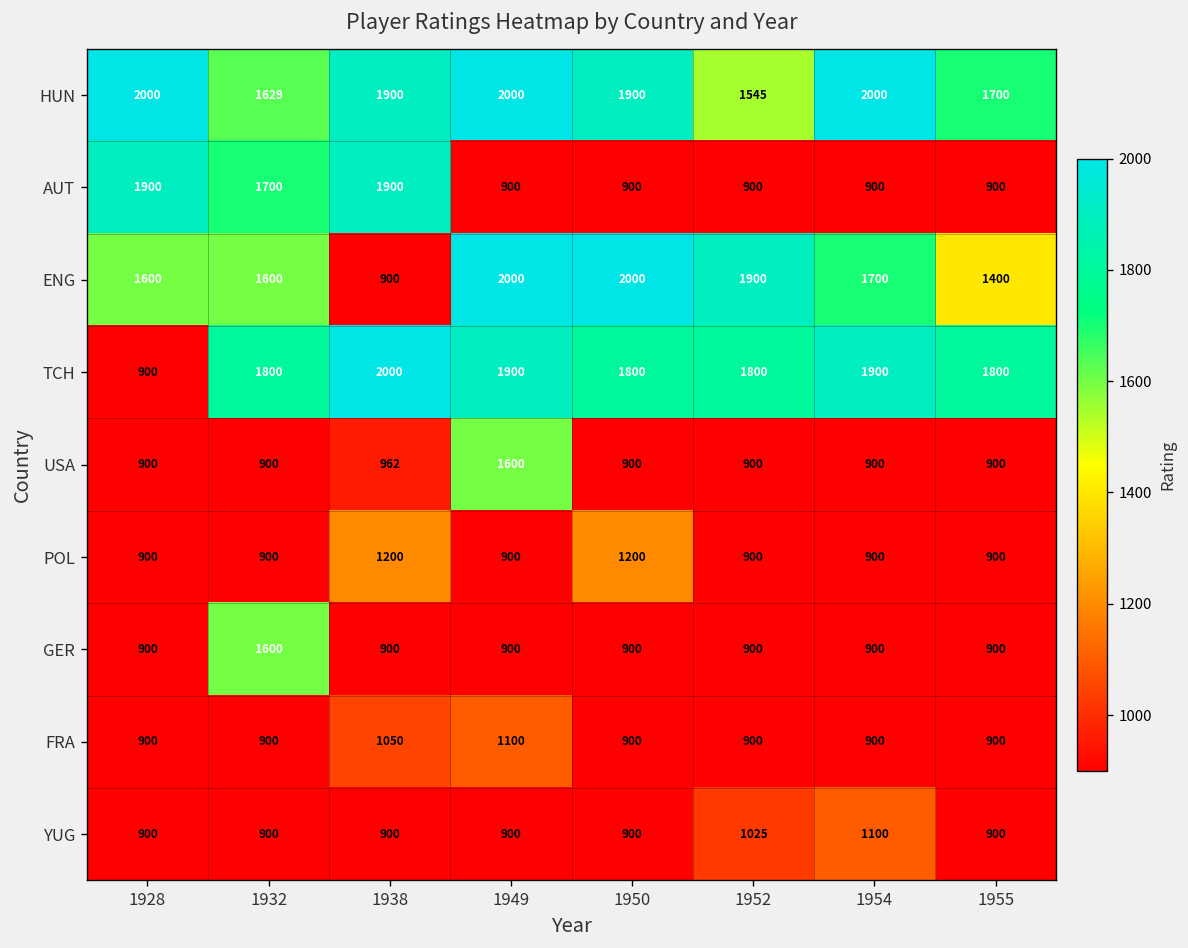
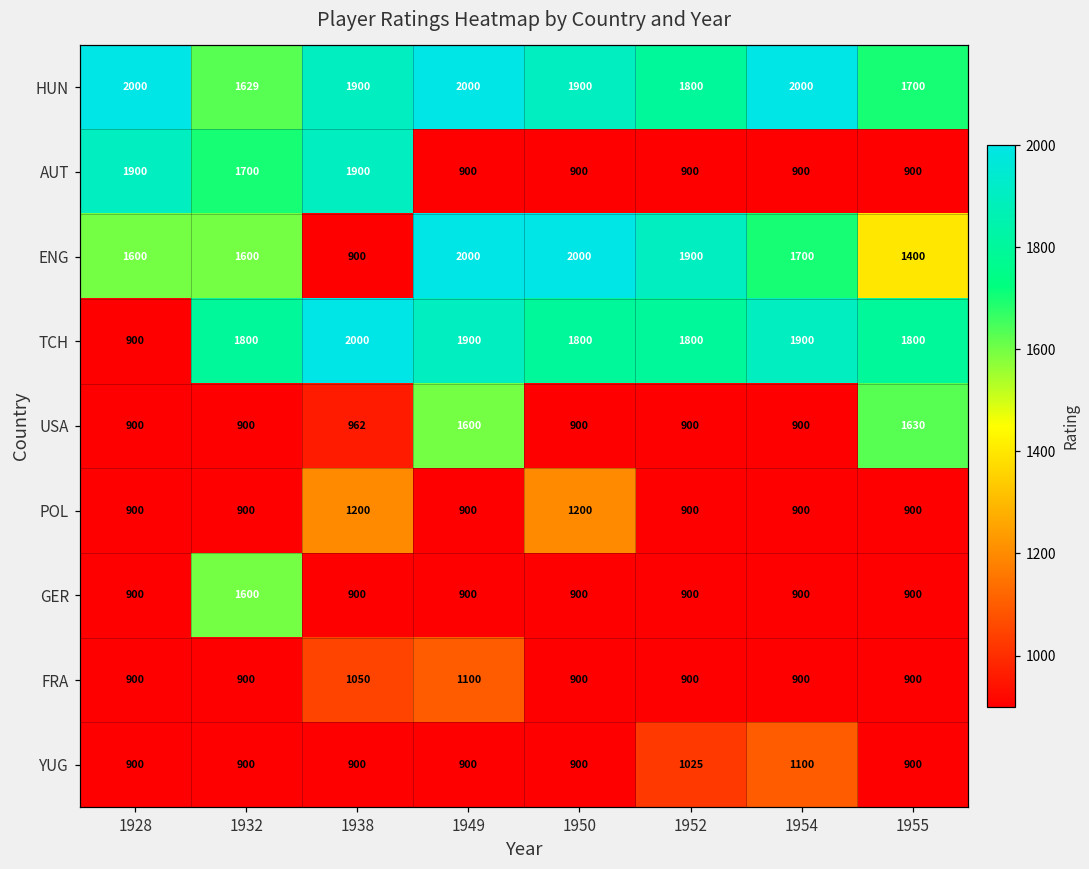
  {
    "HUN": {
      "1928": 2000,
      "1932": 1629,
      "1938": 1900,
      "1949": 2000,
      "1950": 1900,
-     "1952": 1545,
+     "1952": 1800,
      "1954": 2000,
      "1955": 1700
    },
    "AUT": {
      "1928": 1900,
      "1932": 1700,
      "1938": 1900,
      "1949": 900,
      "1950": 900,
      "1952": 900,
      "1954": 900,
      "1955": 900
    },
    "ENG": {
      "1928": 1600,
      "1932": 1600,
      "1938": 900,
      "1949": 2000,
      "1950": 2000,
      "1952": 1900,
      "1954": 1700,
      "1955": 1400
    },
    "TCH": {
      "1928": 900,
      "1932": 1800,
      "1938": 2000,
      "1949": 1900,
      "1950": 1800,
      "1952": 1800,
      "1954": 1900,
      "1955": 1800
    },
    "USA": {
      "1928": 900,
      "1932": 900,
      "1938": 962,
      "1949": 1600,
      "1950": 900,
      "1952": 900,
      "1954": 900,
-     "1955": 900
+     "1955": 1630
    },
    "POL": {
      "1928": 900,
      "1932": 900,
      "1938": 1200,
      "1949": 900,
      "1950": 1200,
      "1952": 900,
      "1954": 900,
      "1955": 900
    },
    "GER": {
      "1928": 900,
      "1932": 1600,
      "1938": 900,
      "1949": 900,
      "1950": 900,
      "1952": 900,
      "1954": 900,
      "1955": 900
    },
    "FRA": {
      "1928": 900,
      "1932": 900,
      "1938": 1050,
      "1949": 1100,
      "1950": 900,
      "1952": 900,
      "1954": 900,
      "1955": 900
    },
    "YUG": {
      "1928": 900,
      "1932": 900,
      "1938": 900,
      "1949": 900,
      "1950": 900,
      "1952": 1025,
      "1954": 1100,
      "1955": 900
    }
  }
